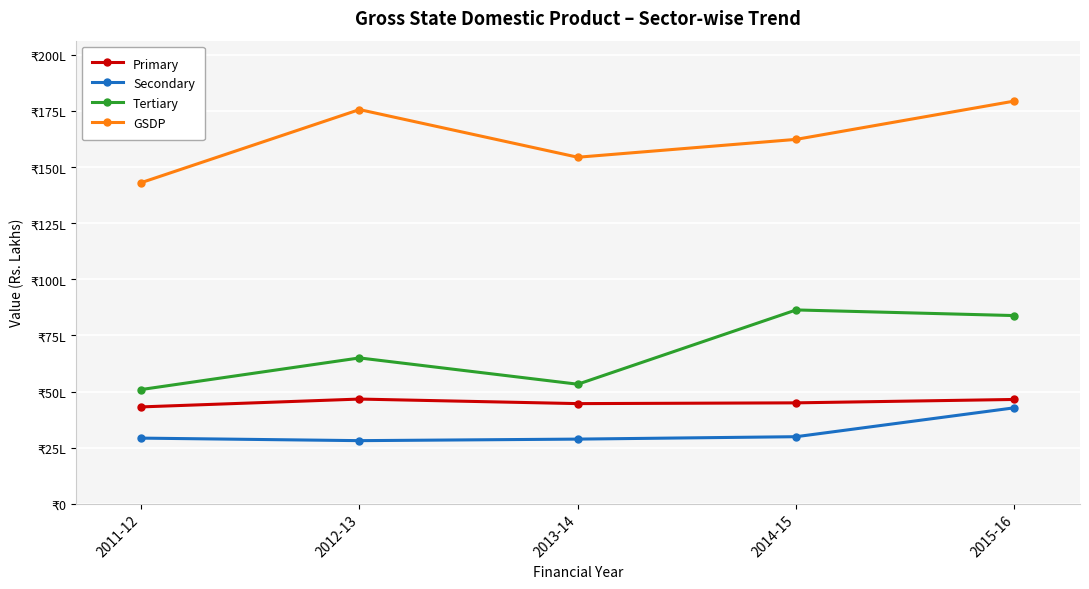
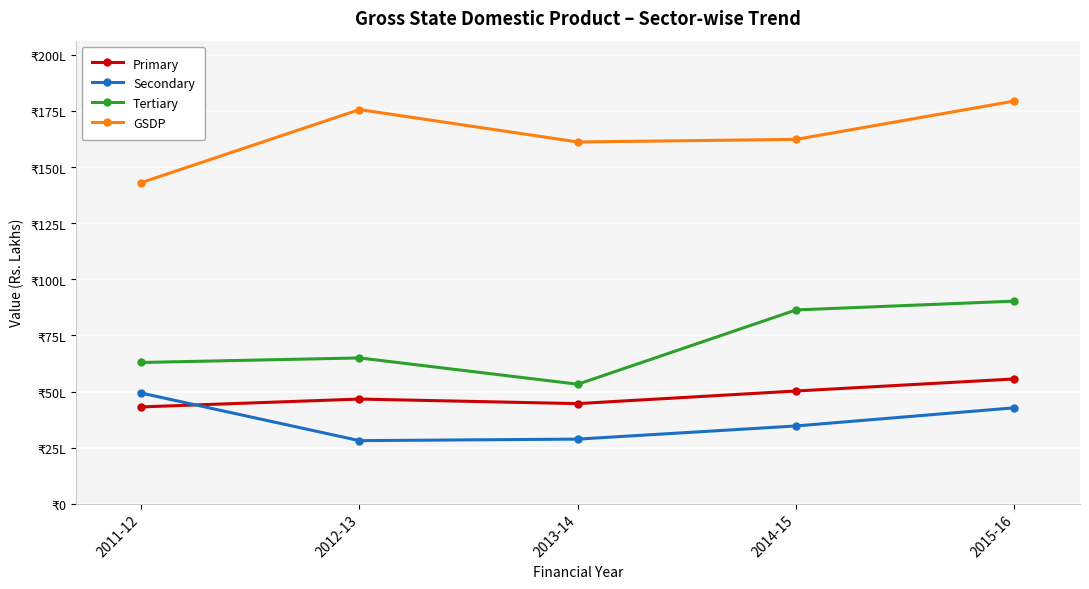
  {
    "Primary": {
      "2011-12": "₹43L",
      "2012-13": "₹47L",
      "2013-14": "₹45L",
-     "2014-15": "₹45L",
-     "2015-16": "₹46L"
+     "2014-15": "₹50L",
+     "2015-16": "₹56L"
    },
    "Secondary": {
-     "2011-12": "₹29L",
+     "2011-12": "₹49L",
      "2012-13": "₹28L",
      "2013-14": "₹29L",
-     "2014-15": "₹30L",
+     "2014-15": "₹35L",
      "2015-16": "₹43L"
    },
    "Tertiary": {
-     "2011-12": "₹51L",
+     "2011-12": "₹63L",
      "2012-13": "₹65L",
      "2013-14": "₹53L",
      "2014-15": "₹86L",
-     "2015-16": "₹84L"
+     "2015-16": "₹90L"
    },
    "GSDP": {
      "2011-12": "₹143L",
      "2012-13": "₹176L",
-     "2013-14": "₹155L",
+     "2013-14": "₹161L",
      "2014-15": "₹162L",
      "2015-16": "₹180L"
    }
  }
